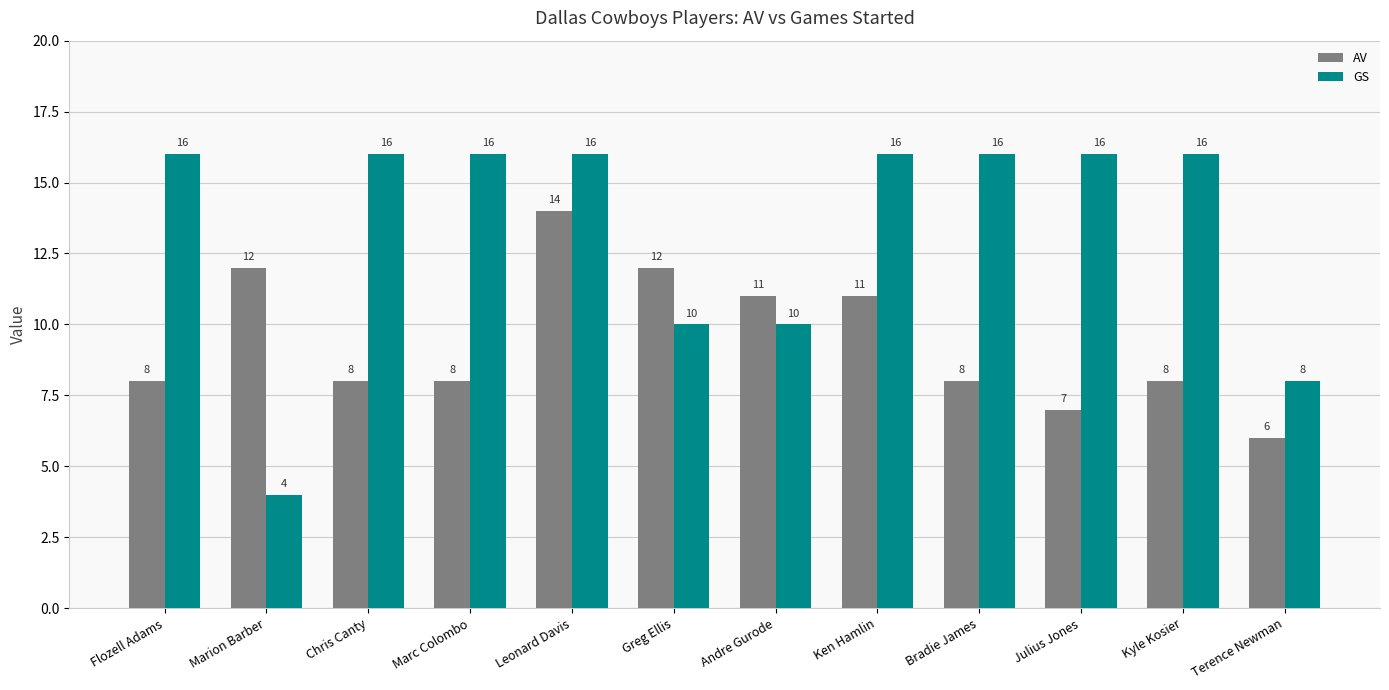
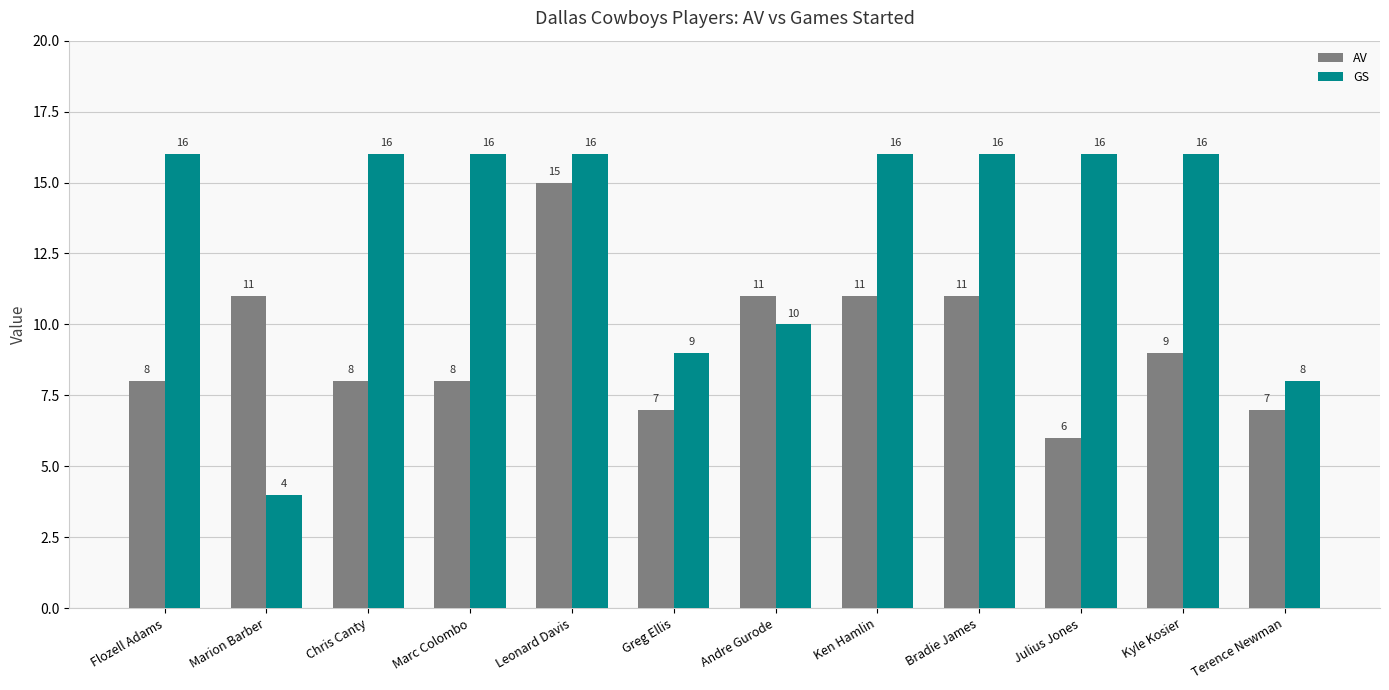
  {
    "AV": {
      "Flozell Adams": 8,
-     "Marion Barber": 12,
+     "Marion Barber": 11,
      "Chris Canty": 8,
      "Marc Colombo": 8,
-     "Leonard Davis": 14,
-     "Greg Ellis": 12,
+     "Leonard Davis": 15,
+     "Greg Ellis": 7,
      "Andre Gurode": 11,
      "Ken Hamlin": 11,
-     "Bradie James": 8,
-     "Julius Jones": 7,
-     "Kyle Kosier": 8,
-     "Terence Newman": 6
+     "Bradie James": 11,
+     "Julius Jones": 6,
+     "Kyle Kosier": 9,
+     "Terence Newman": 7
    },
    "GS": {
      "Flozell Adams": 16,
      "Marion Barber": 4,
      "Chris Canty": 16,
      "Marc Colombo": 16,
      "Leonard Davis": 16,
-     "Greg Ellis": 10,
+     "Greg Ellis": 9,
      "Andre Gurode": 10,
      "Ken Hamlin": 16,
      "Bradie James": 16,
      "Julius Jones": 16,
      "Kyle Kosier": 16,
      "Terence Newman": 8
    }
  }
